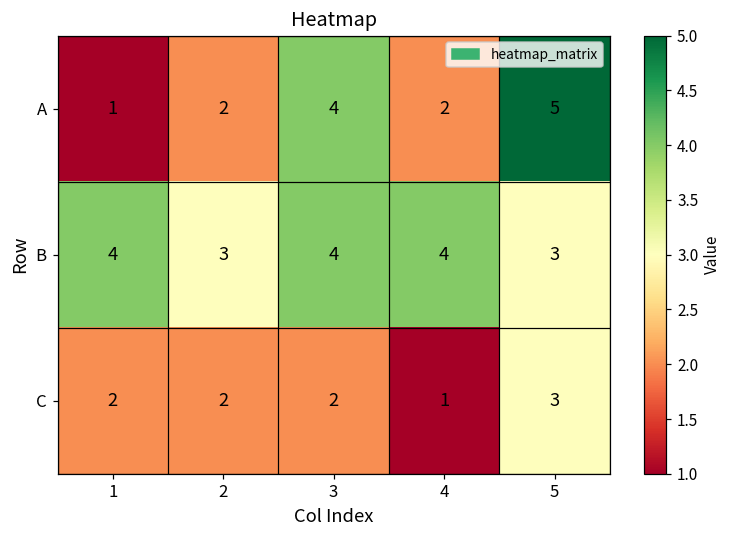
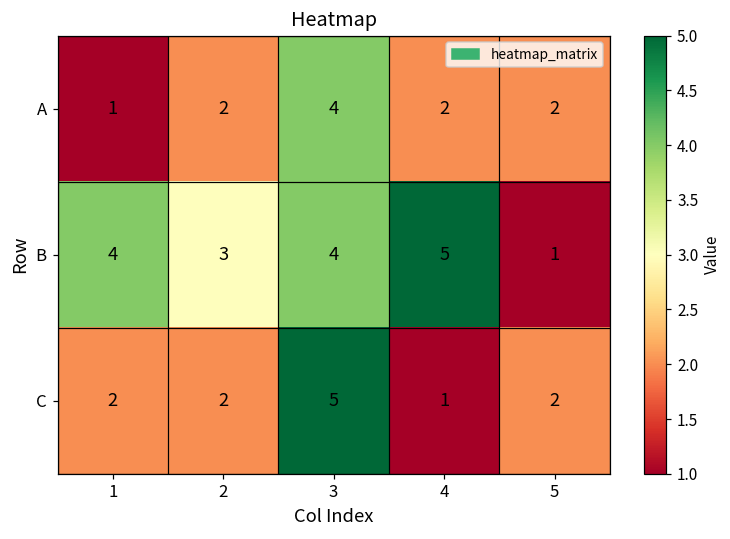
  {
    "A": {
      "1": 1,
      "2": 2,
      "3": 4,
      "4": 2,
-     "5": 5
+     "5": 2
    },
    "B": {
      "1": 4,
      "2": 3,
      "3": 4,
-     "4": 4,
-     "5": 3
+     "4": 5,
+     "5": 1
    },
    "C": {
      "1": 2,
      "2": 2,
-     "3": 2,
+     "3": 5,
      "4": 1,
-     "5": 3
+     "5": 2
    }
  }
